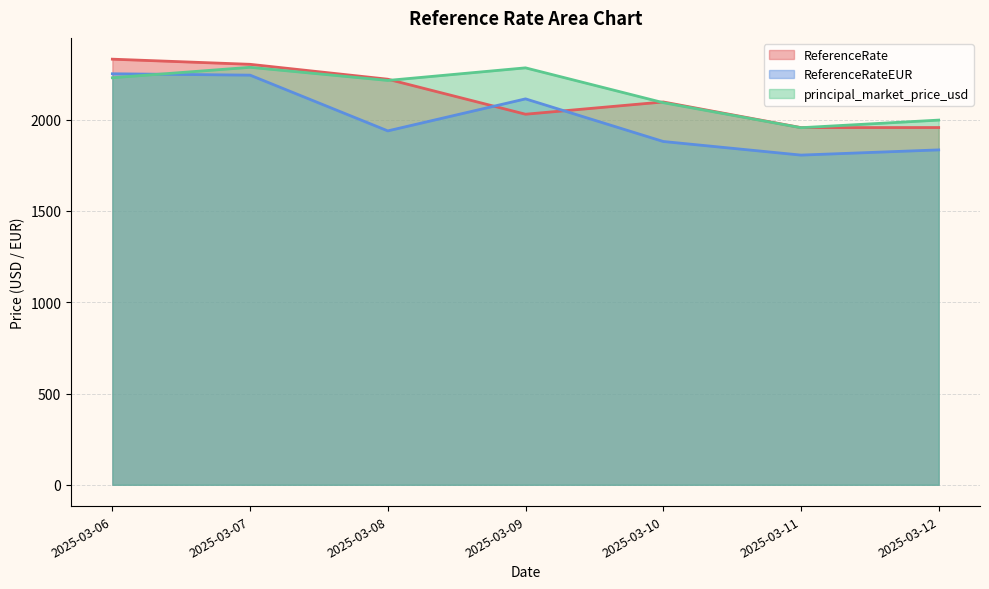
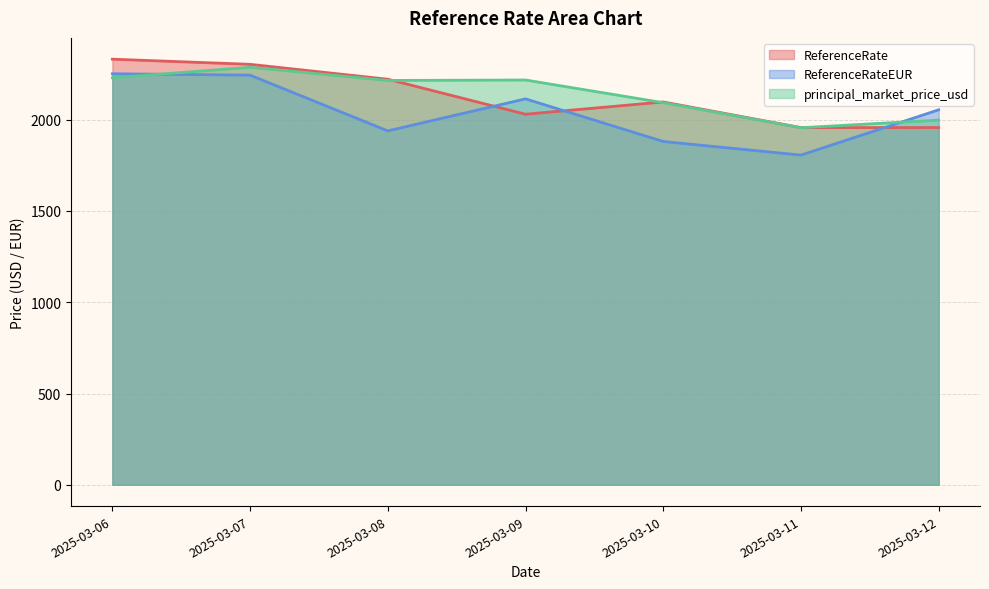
  {
    "ReferenceRate": {
      "2025-03-06": 2330,
      "2025-03-07": 2300,
      "2025-03-09": 2030,
      "2025-03-12": 1960
    },
    "ReferenceRateEUR": {
      "2025-03-06": 2250,
      "2025-03-07": 2240,
      "2025-03-08": 1940,
      "2025-03-09": 2110,
      "2025-03-10": 1880,
      "2025-03-11": 1810,
-     "2025-03-12": 1830
+     "2025-03-12": 2050
    },
    "principal_market_price_usd": {
      "2025-03-06": 2230,
      "2025-03-07": 2290,
-     "2025-03-09": 2280,
+     "2025-03-09": 2220,
      "2025-03-12": 2000
    }
  }
